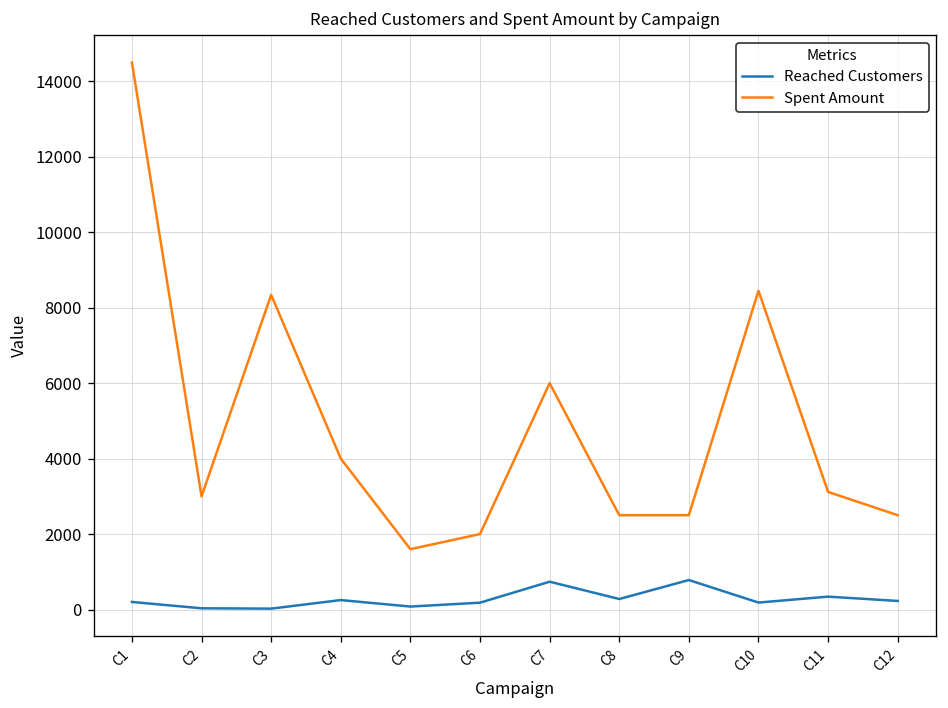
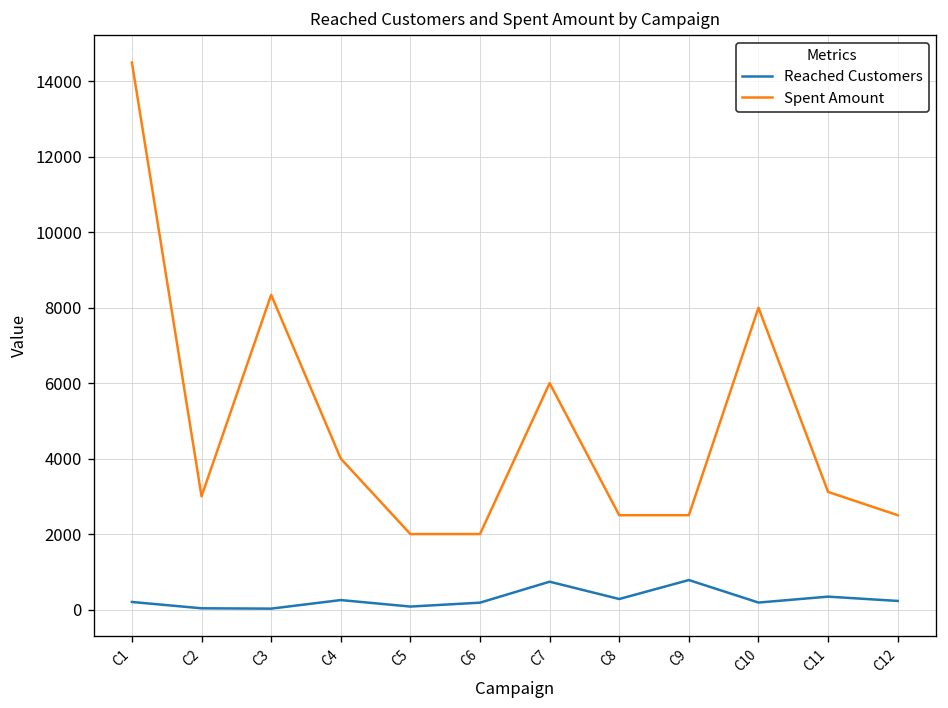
  {
    "Reached Customers": {
      "C1": 200,
      "C2": 0,
      "C3": 0,
      "C4": 300,
      "C5": 100,
      "C6": 200,
      "C7": 700,
      "C8": 300,
      "C9": 800,
      "C10": 200,
      "C11": 300,
      "C12": 200
    },
    "Spent Amount": {
      "C1": 14500,
      "C2": 3000,
      "C3": 8300,
      "C4": 4000,
-     "C5": 1600,
+     "C5": 2000,
      "C6": 2000,
      "C7": 6000,
      "C8": 2500,
      "C9": 2500,
-     "C10": 8400,
+     "C10": 8000,
      "C11": 3100,
      "C12": 2500
    }
  }
